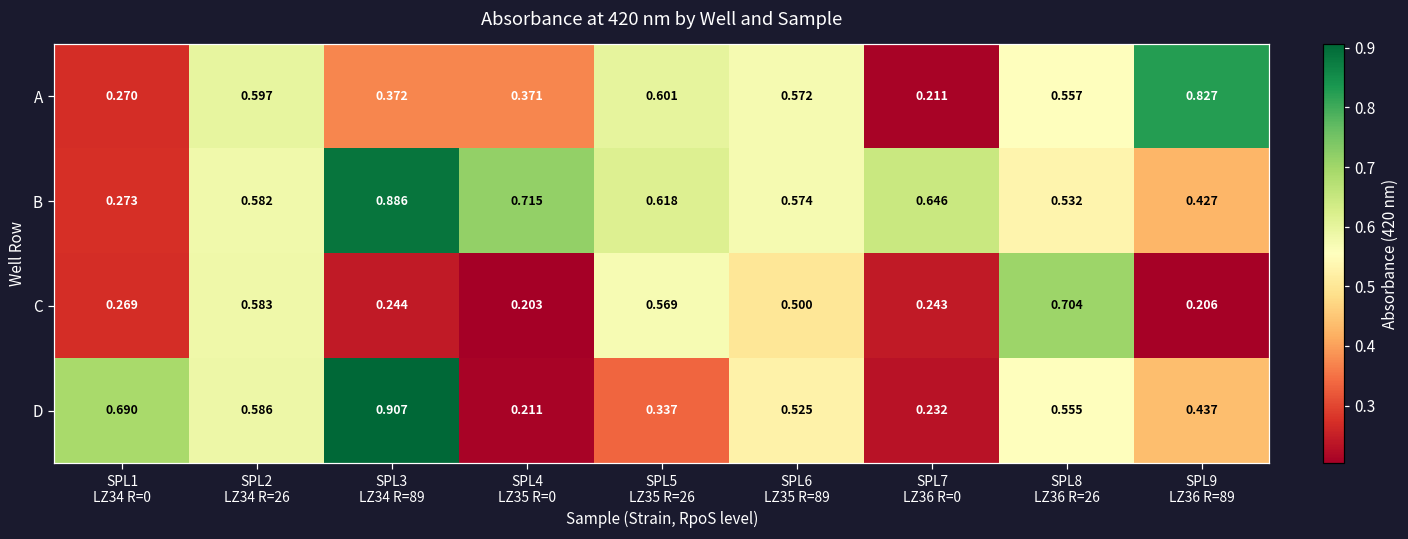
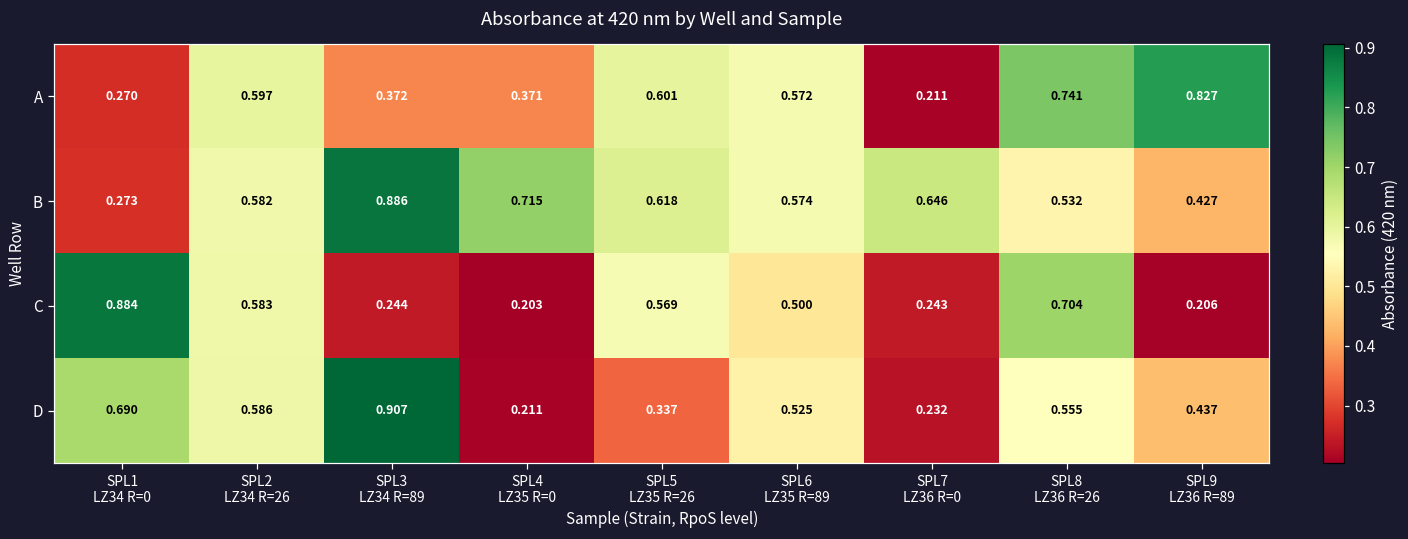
  {
    "A": {
      "SPL1 LZ34 R=0": 0.270,
      "SPL2 LZ34 R=26": 0.597,
      "SPL3 LZ34 R=89": 0.372,
      "SPL4 LZ35 R=0": 0.371,
      "SPL5 LZ35 R=26": 0.601,
      "SPL6 LZ35 R=89": 0.572,
      "SPL7 LZ36 R=0": 0.211,
-     "SPL8 LZ36 R=26": 0.557,
+     "SPL8 LZ36 R=26": 0.741,
      "SPL9 LZ36 R=89": 0.827
    },
    "B": {
      "SPL1 LZ34 R=0": 0.273,
      "SPL2 LZ34 R=26": 0.582,
      "SPL3 LZ34 R=89": 0.886,
      "SPL4 LZ35 R=0": 0.715,
      "SPL5 LZ35 R=26": 0.618,
      "SPL6 LZ35 R=89": 0.574,
      "SPL7 LZ36 R=0": 0.646,
      "SPL8 LZ36 R=26": 0.532,
      "SPL9 LZ36 R=89": 0.427
    },
    "C": {
-     "SPL1 LZ34 R=0": 0.269,
+     "SPL1 LZ34 R=0": 0.884,
      "SPL2 LZ34 R=26": 0.583,
      "SPL3 LZ34 R=89": 0.244,
      "SPL4 LZ35 R=0": 0.203,
      "SPL5 LZ35 R=26": 0.569,
      "SPL6 LZ35 R=89": 0.500,
      "SPL7 LZ36 R=0": 0.243,
      "SPL8 LZ36 R=26": 0.704,
      "SPL9 LZ36 R=89": 0.206
    },
    "D": {
      "SPL1 LZ34 R=0": 0.690,
      "SPL2 LZ34 R=26": 0.586,
      "SPL3 LZ34 R=89": 0.907,
      "SPL4 LZ35 R=0": 0.211,
      "SPL5 LZ35 R=26": 0.337,
      "SPL6 LZ35 R=89": 0.525,
      "SPL7 LZ36 R=0": 0.232,
      "SPL8 LZ36 R=26": 0.555,
      "SPL9 LZ36 R=89": 0.437
    }
  }
